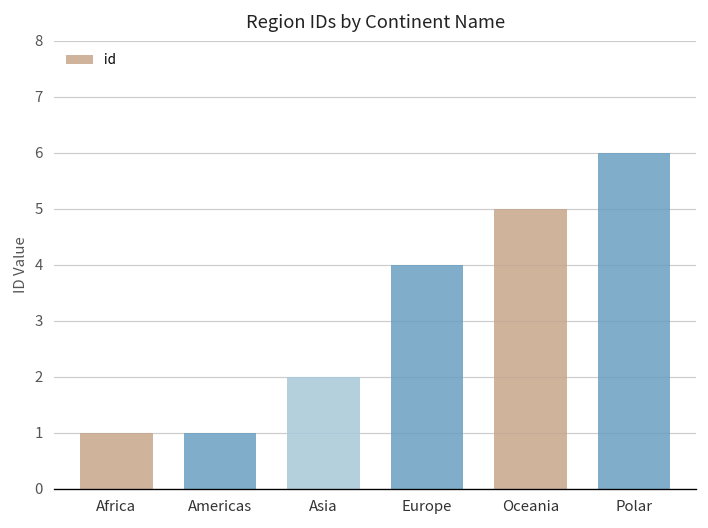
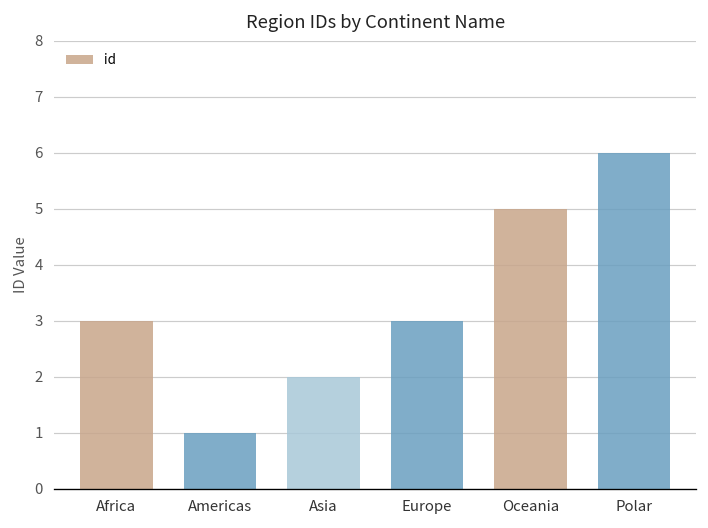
  {
-   "Africa": 1,
+   "Africa": 3,
    "Americas": 1,
    "Asia": 2,
-   "Europe": 4,
+   "Europe": 3,
    "Oceania": 5,
    "Polar": 6
  }
